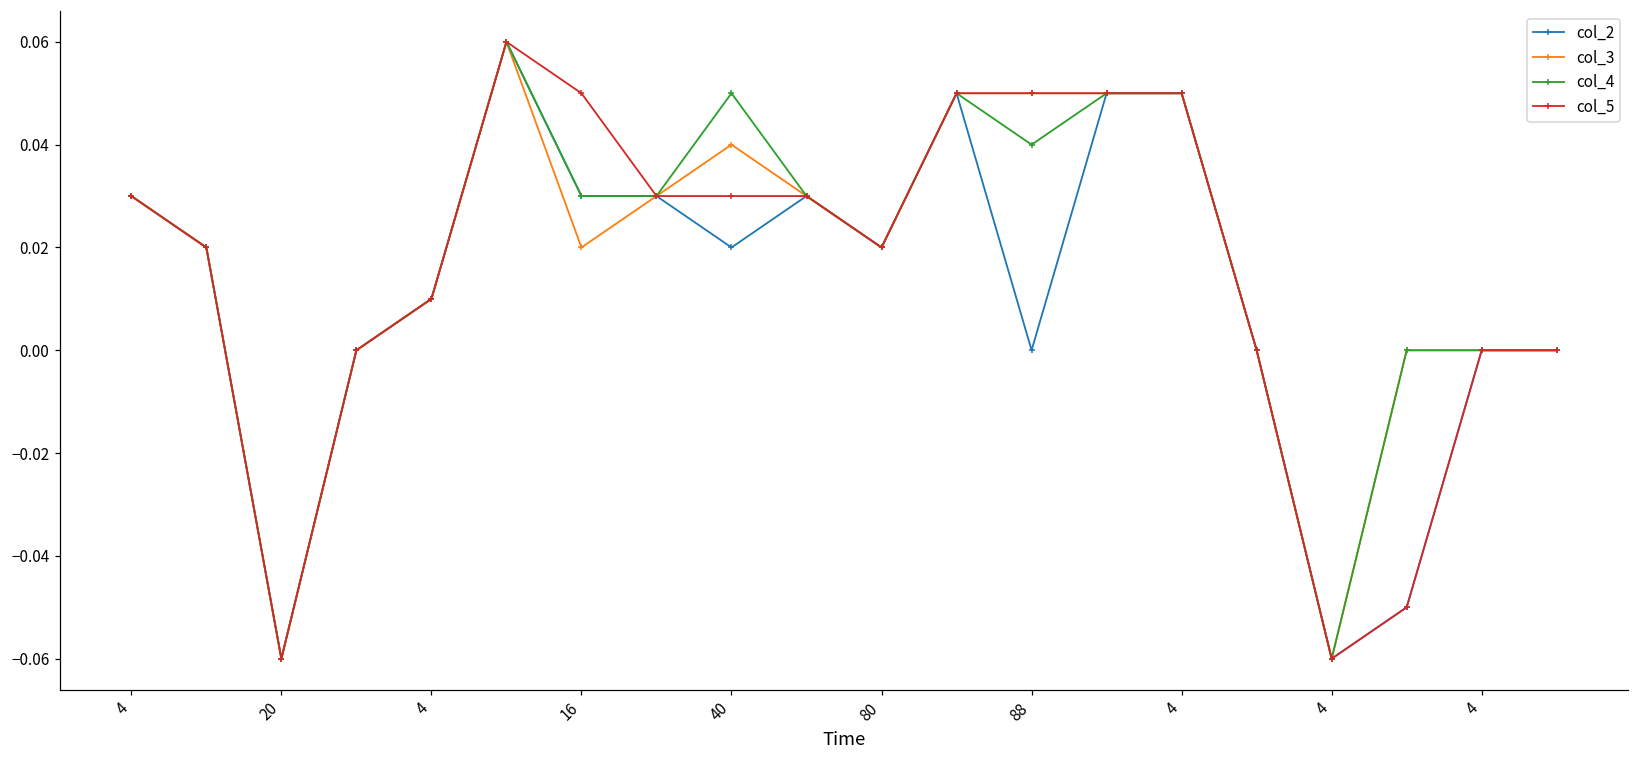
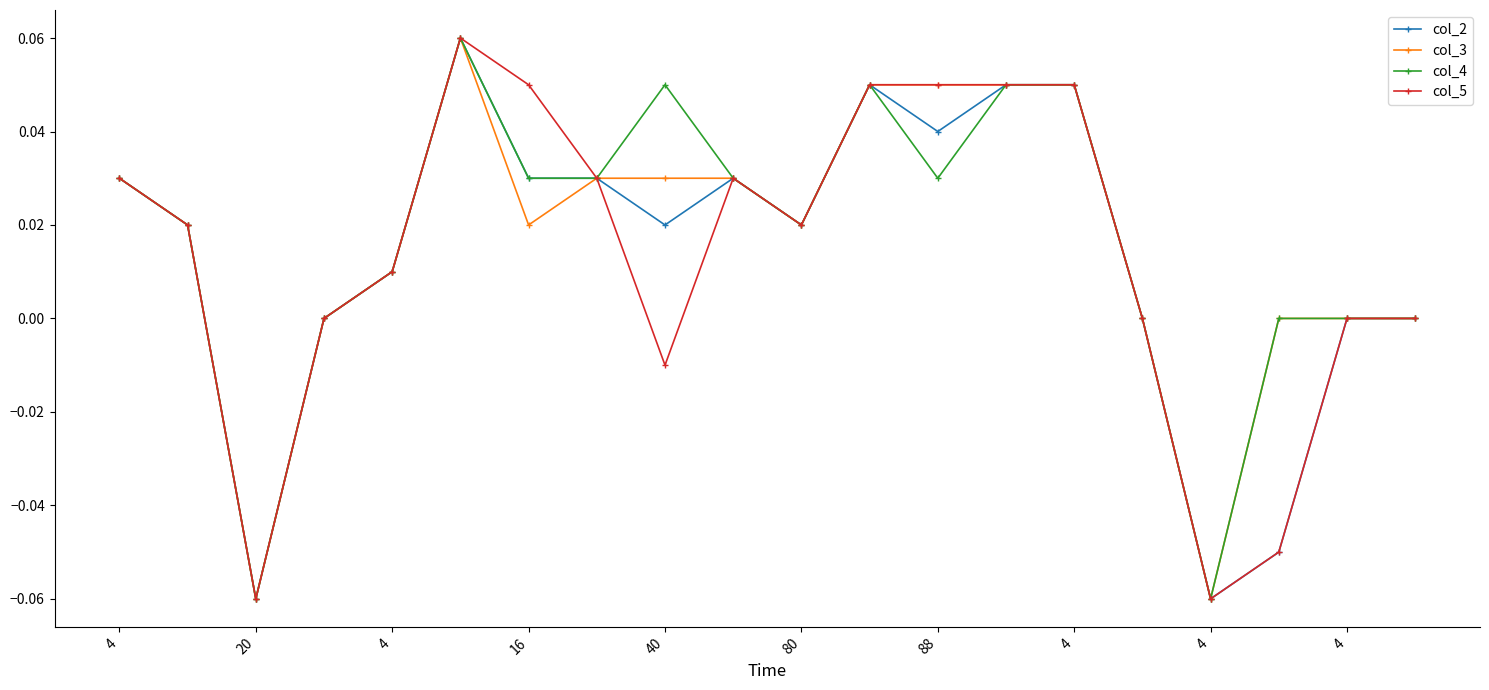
  {
    "col_2": {
      "40": 0.020,
-     "88": 0.000
+     "88": 0.040
    },
    "col_3": {
      "16": 0.020,
-     "40": 0.040
+     "40": 0.030
    },
    "col_4": {
      "40": 0.050,
-     "88": 0.040
+     "88": 0.030
    },
    "col_5": {
      "16": 0.050,
-     "40": 0.030
+     "40": -0.010
    }
  }
